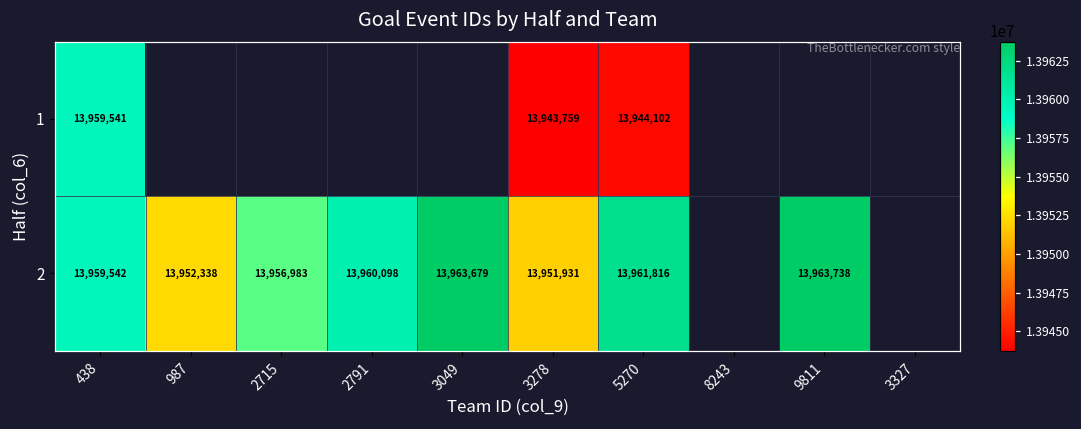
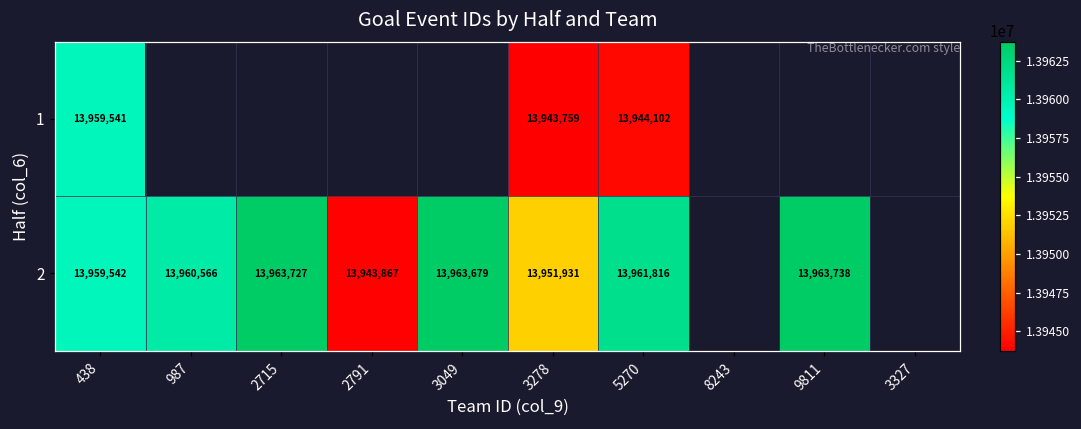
  {
    "1": {
      "438": "13,959,541",
      "3278": "13,943,759",
      "5270": "13,944,102"
    },
    "2": {
      "438": "13,959,542",
-     "987": "13,952,338",
-     "2715": "13,956,983",
-     "2791": "13,960,098",
+     "987": "13,960,566",
+     "2715": "13,963,727",
+     "2791": "13,943,867",
      "3049": "13,963,679",
      "3278": "13,951,931",
      "5270": "13,961,816",
      "9811": "13,963,738"
    }
  }
